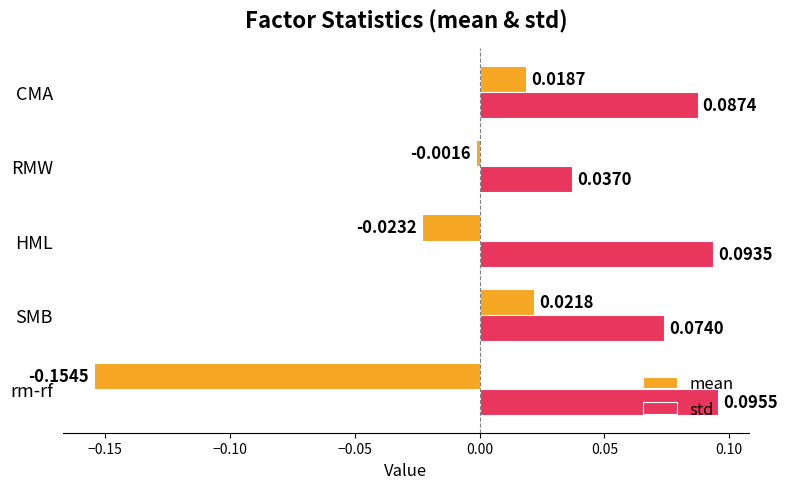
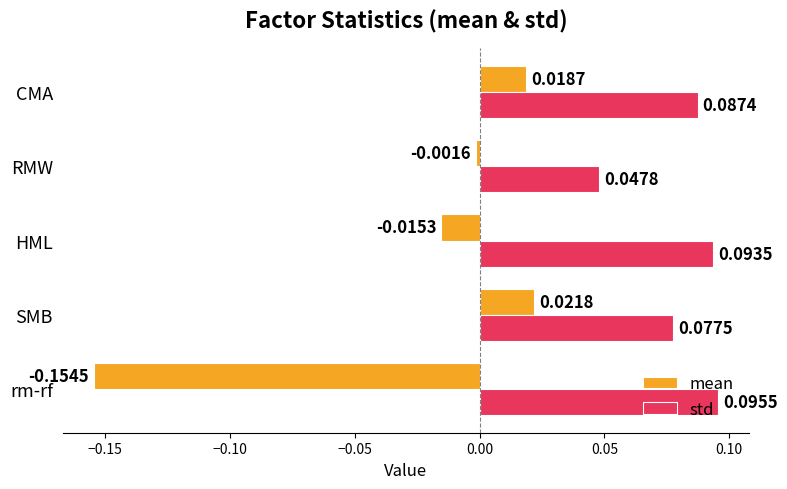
  {
    "mean": {
      "CMA": 0.0187,
      "RMW": -0.0016,
-     "HML": -0.0232,
+     "HML": -0.0153,
      "SMB": 0.0218,
      "rm-rf": -0.1545
    },
    "std": {
      "CMA": 0.0874,
-     "RMW": 0.0370,
+     "RMW": 0.0478,
      "HML": 0.0935,
-     "SMB": 0.0740,
+     "SMB": 0.0775,
      "rm-rf": 0.0955
    }
  }
